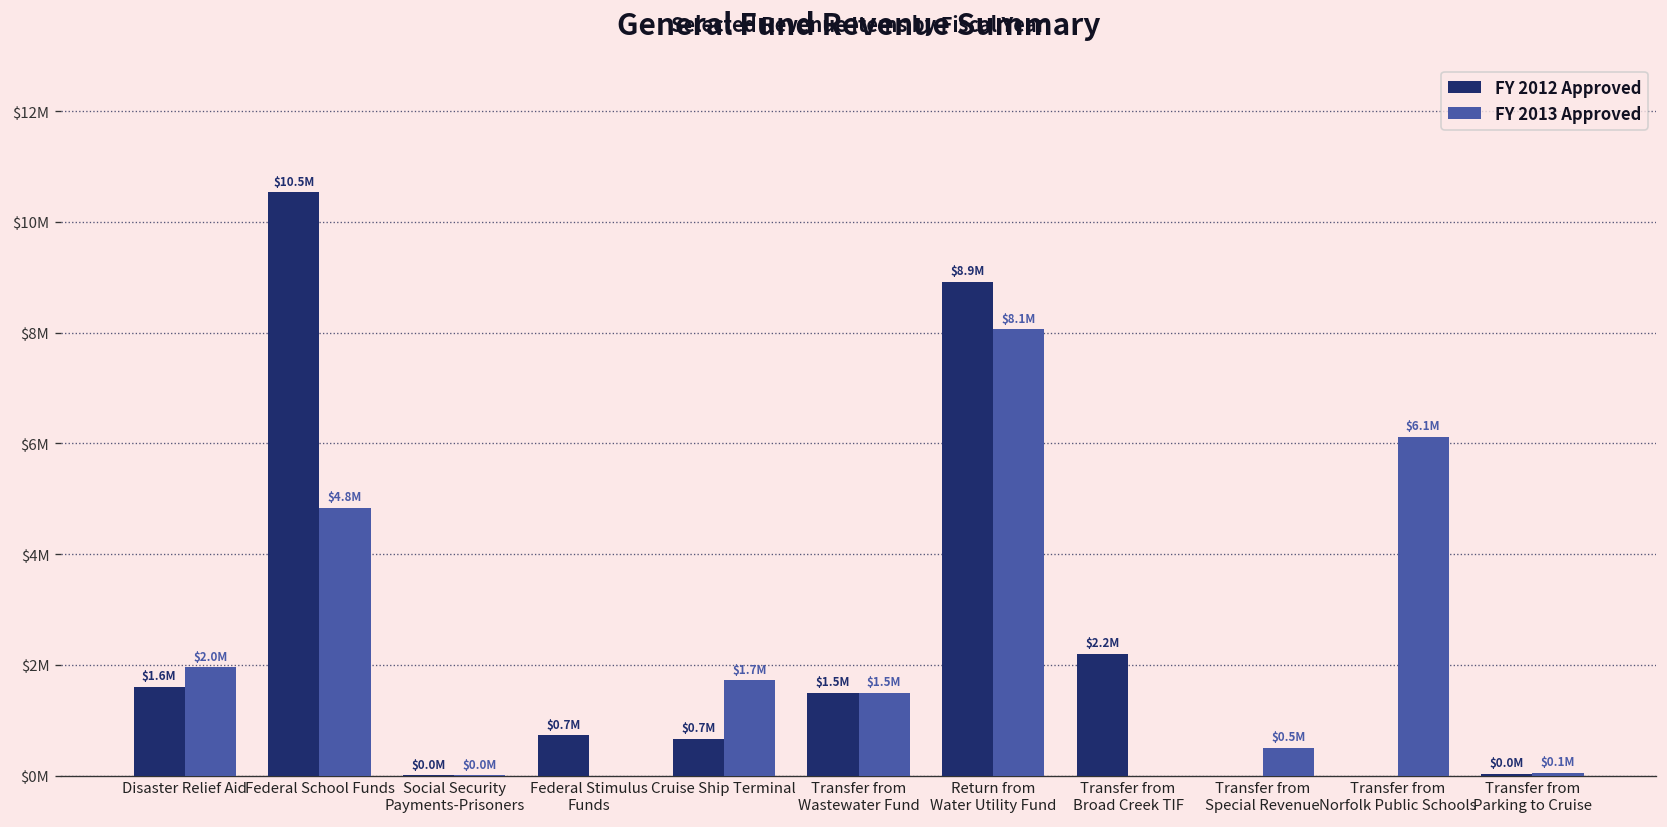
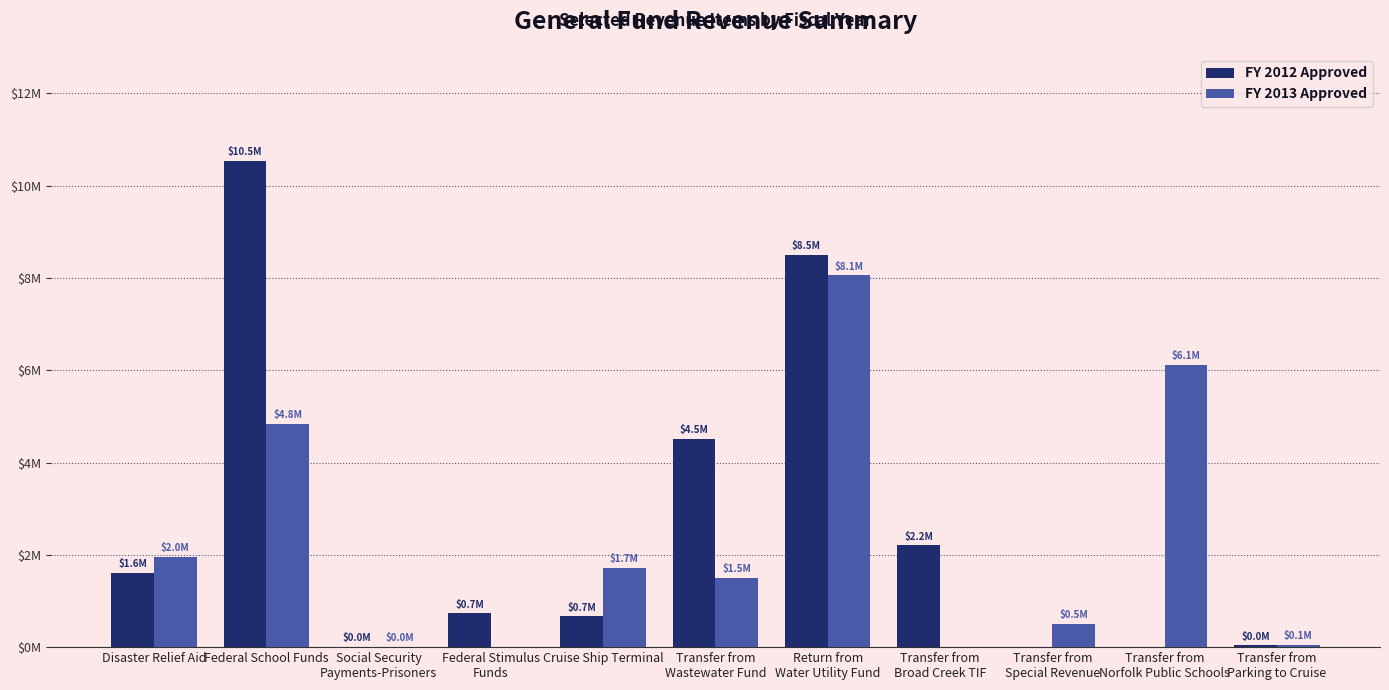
  {
    "FY 2012 Approved": {
      "Disaster Relief Aid": "$1.6M",
      "Federal School Funds": "$10.5M",
      "Federal Stimulus Funds": "$0.7M",
      "Cruise Ship Terminal": "$0.7M",
-     "Transfer from Wastewater Fund": "$1.5M",
-     "Return from Water Utility Fund": "$8.9M",
+     "Transfer from Wastewater Fund": "$4.5M",
+     "Return from Water Utility Fund": "$8.5M",
      "Transfer from Broad Creek TIF": "$2.2M"
    },
    "FY 2013 Approved": {
      "Disaster Relief Aid": "$2.0M",
      "Federal School Funds": "$4.8M",
      "Cruise Ship Terminal": "$1.7M",
      "Transfer from Wastewater Fund": "$1.5M",
      "Return from Water Utility Fund": "$8.1M",
      "Transfer from Special Revenue": "$0.5M",
      "Transfer from Norfolk Public Schools": "$6.1M",
      "Transfer from Parking to Cruise": "$0.1M"
    }
  }
